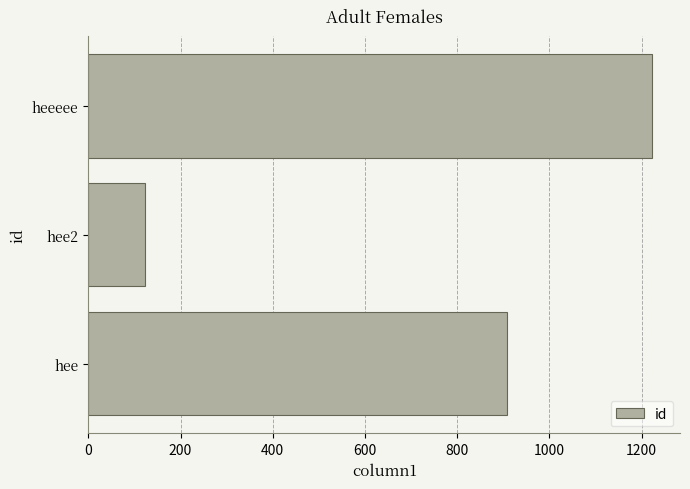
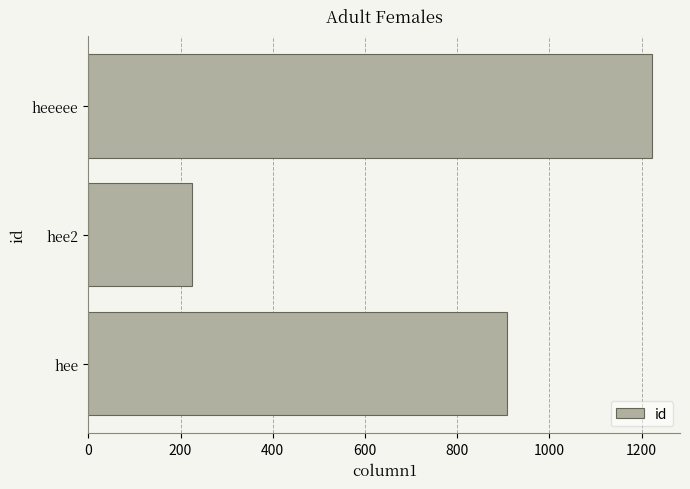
  {
    "heeeee": 1220,
-   "hee2": 120,
+   "hee2": 230,
    "hee": 910
  }
